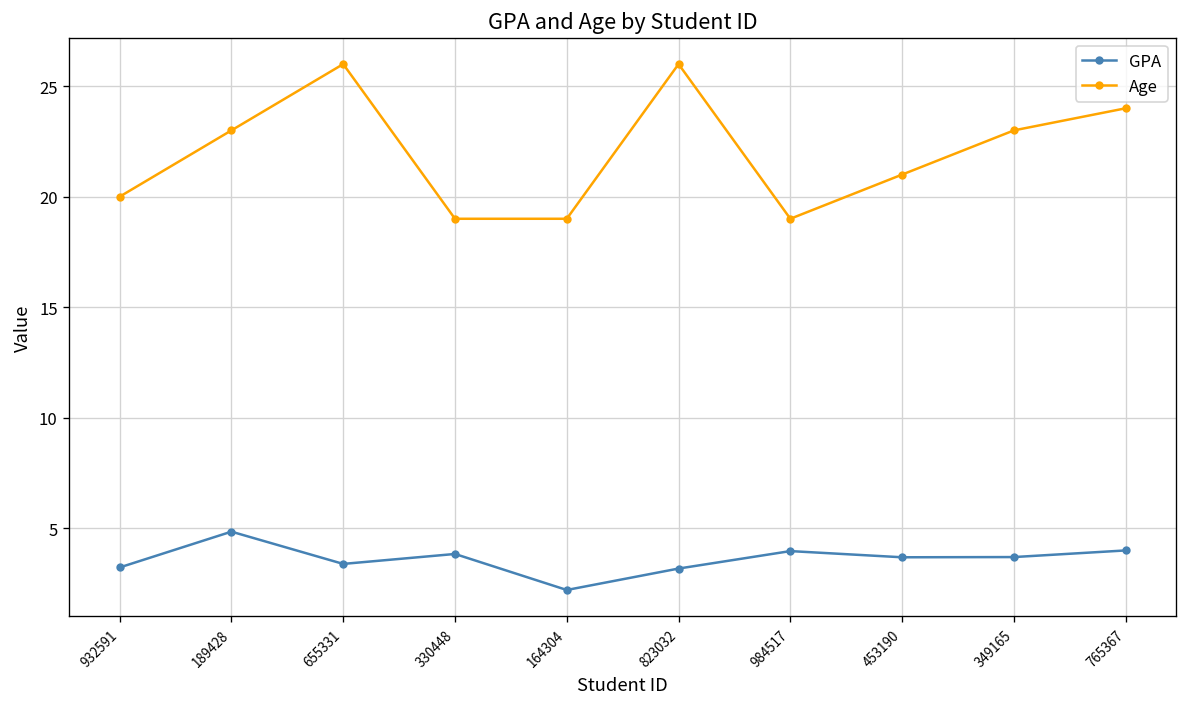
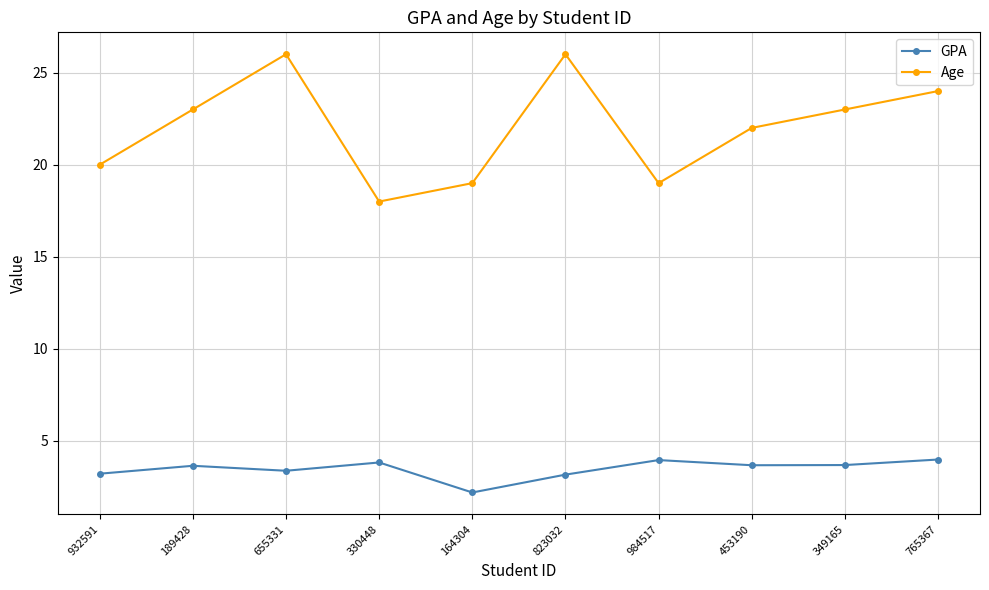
  {
    "GPA": {
      "932591": 3.2,
-     "189428": 4.8,
+     "189428": 3.7,
      "655331": 3.4,
      "330448": 3.8,
      "164304": 2.2,
      "823032": 3.2,
      "984517": 4.0,
      "453190": 3.7,
      "349165": 3.7,
      "765367": 4.0
    },
    "Age": {
      "932591": 20,
      "189428": 23,
      "655331": 26,
-     "330448": 19,
+     "330448": 18,
      "164304": 19,
      "823032": 26,
      "984517": 19,
-     "453190": 21,
+     "453190": 22,
      "349165": 23,
      "765367": 24
    }
  }
